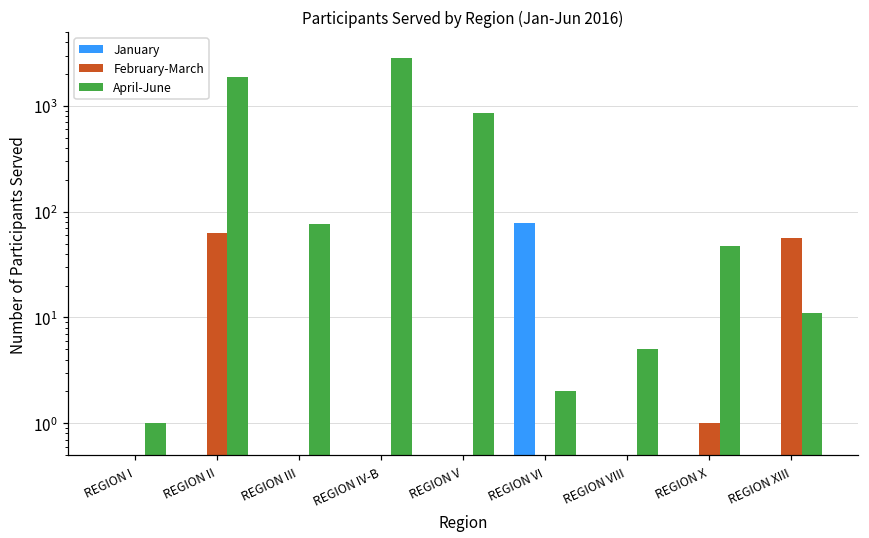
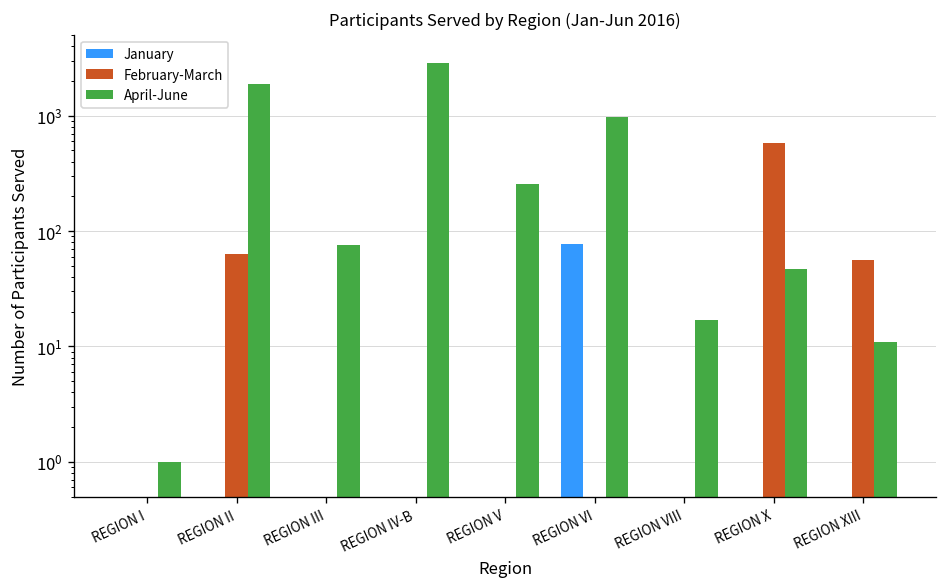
  {
    "January": {
      "REGION VI": 80
    },
    "February-March": {
      "REGION II": 60,
-     "REGION X": 1,
+     "REGION X": 600,
      "REGION XIII": 60
    },
    "April-June": {
      "REGION I": 1,
      "REGION II": 1900,
      "REGION III": 80,
      "REGION IV-B": 2900,
-     "REGION V": 900,
-     "REGION VI": 2,
-     "REGION VIII": 5,
+     "REGION V": 260,
+     "REGION VI": 1000,
+     "REGION VIII": 17,
      "REGION X": 50,
      "REGION XIII": 11
    }
  }
